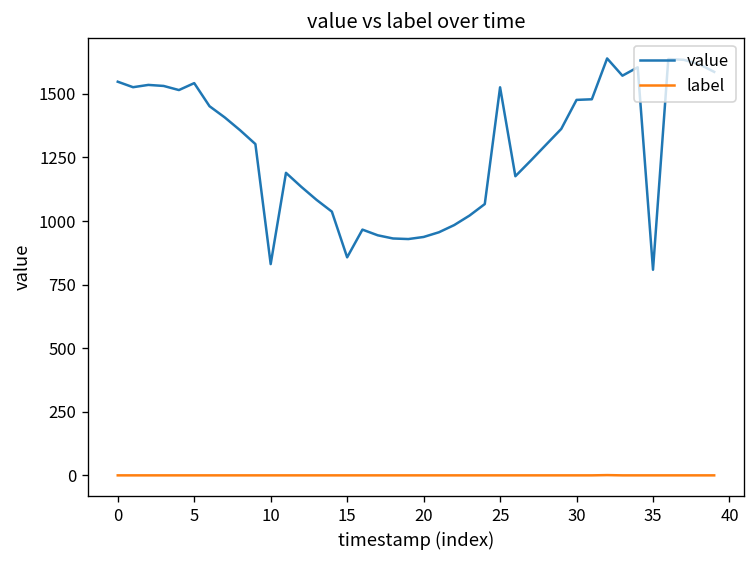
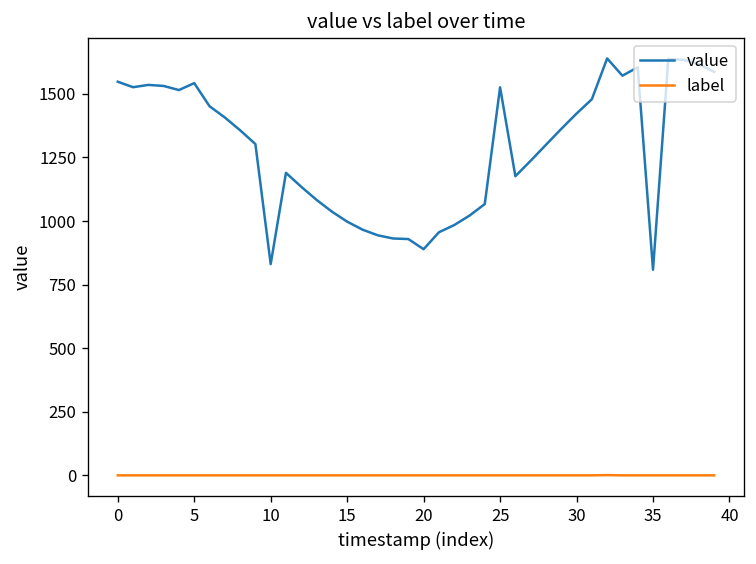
  {
    "value": {
      "0": 1550,
      "5": 1540,
      "10": 830,
-     "15": 860,
-     "20": 940,
+     "15": 1000,
+     "20": 890,
      "25": 1530,
-     "30": 1480,
+     "30": 1420,
      "35": 810
    },
    "label": {
      "0": 0,
      "5": 0,
      "10": 0,
      "15": 0,
      "20": 0,
      "25": 0,
      "30": 0,
      "35": 0
    }
  }
